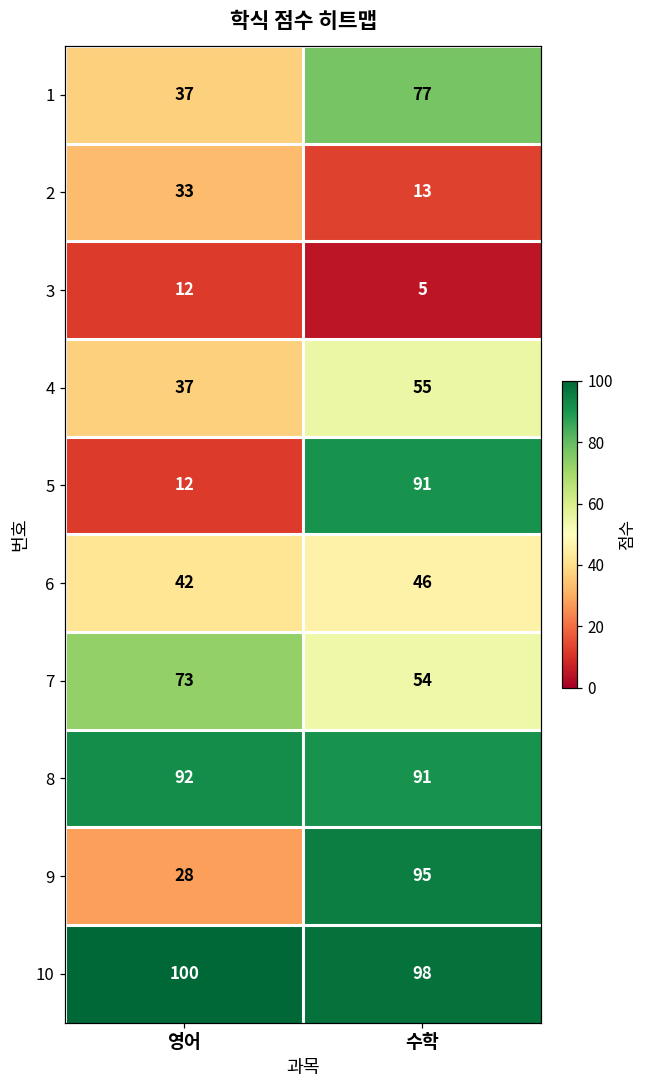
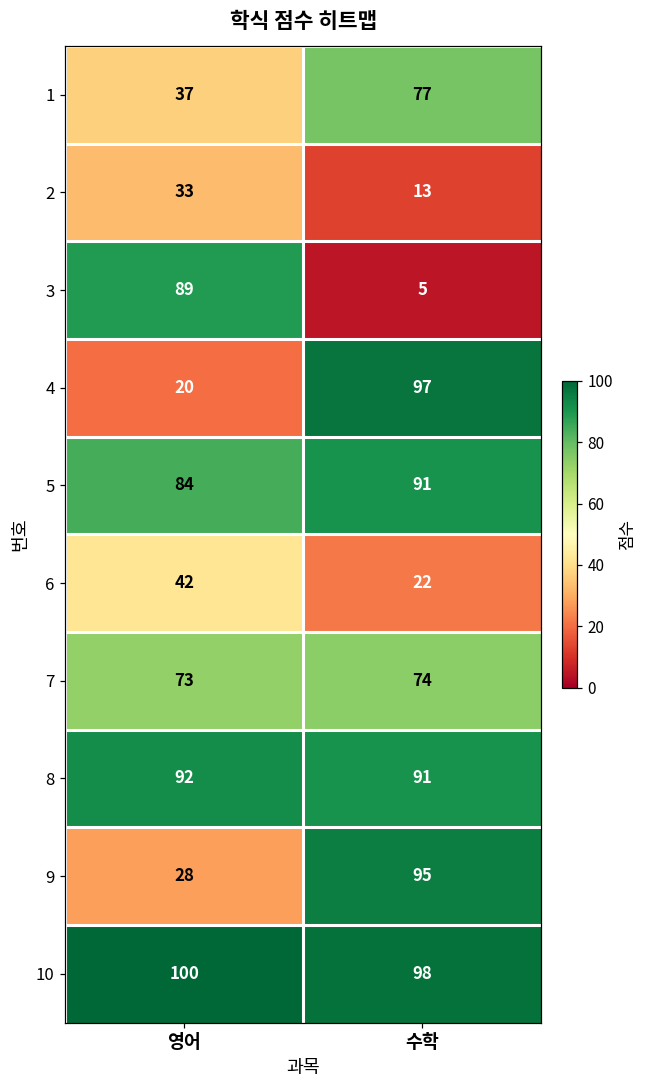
  {
    "1": {
      "영어": 37,
      "수학": 77
    },
    "2": {
      "영어": 33,
      "수학": 13
    },
    "3": {
-     "영어": 12,
+     "영어": 89,
      "수학": 5
    },
    "4": {
-     "영어": 37,
-     "수학": 55
+     "영어": 20,
+     "수학": 97
    },
    "5": {
-     "영어": 12,
+     "영어": 84,
      "수학": 91
    },
    "6": {
      "영어": 42,
-     "수학": 46
+     "수학": 22
    },
    "7": {
      "영어": 73,
-     "수학": 54
+     "수학": 74
    },
    "8": {
      "영어": 92,
      "수학": 91
    },
    "9": {
      "영어": 28,
      "수학": 95
    },
    "10": {
      "영어": 100,
      "수학": 98
    }
  }
